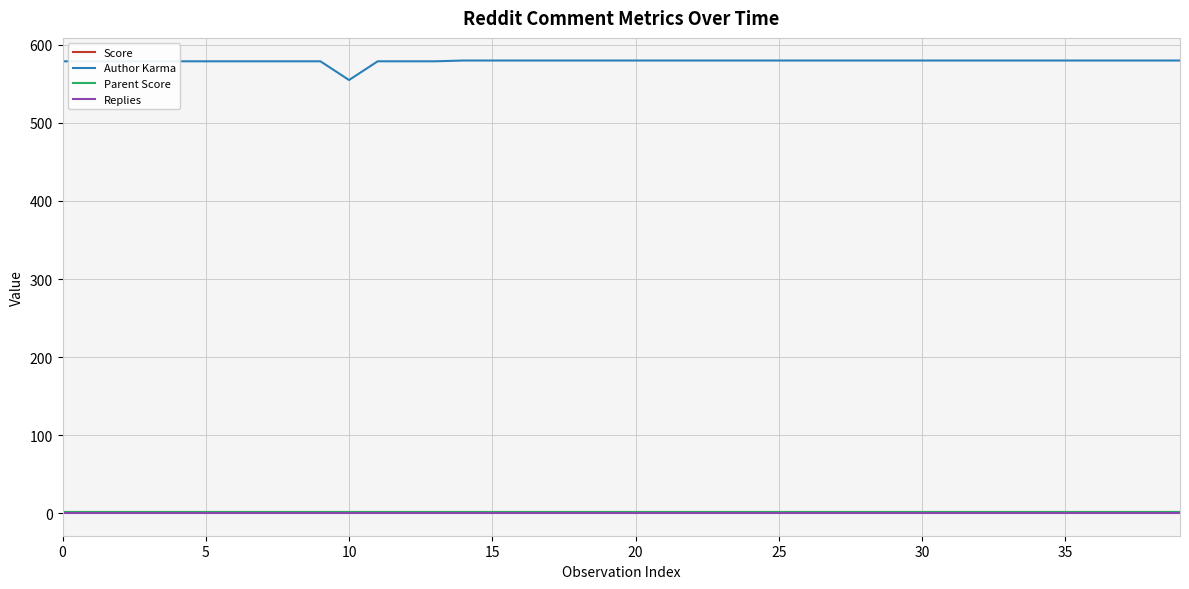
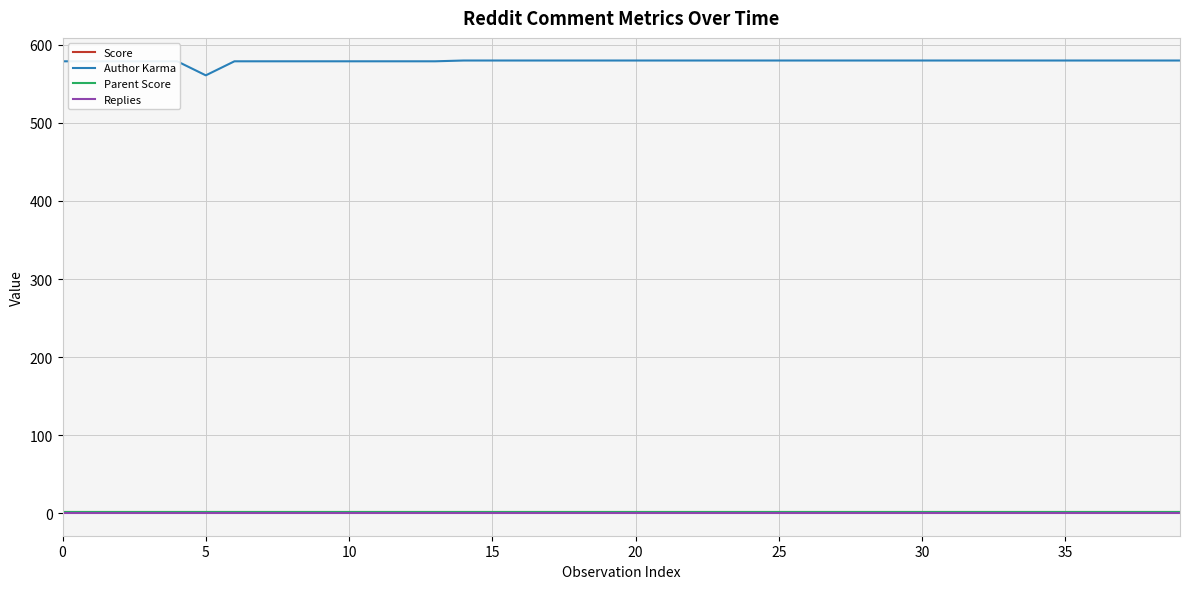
  {
    "Author Karma": {
      "0": 580,
-     "5": 580,
-     "10": 560,
+     "5": 560,
+     "10": 580,
      "15": 580,
      "20": 580,
      "25": 580,
      "30": 580,
      "35": 580
    }
  }
